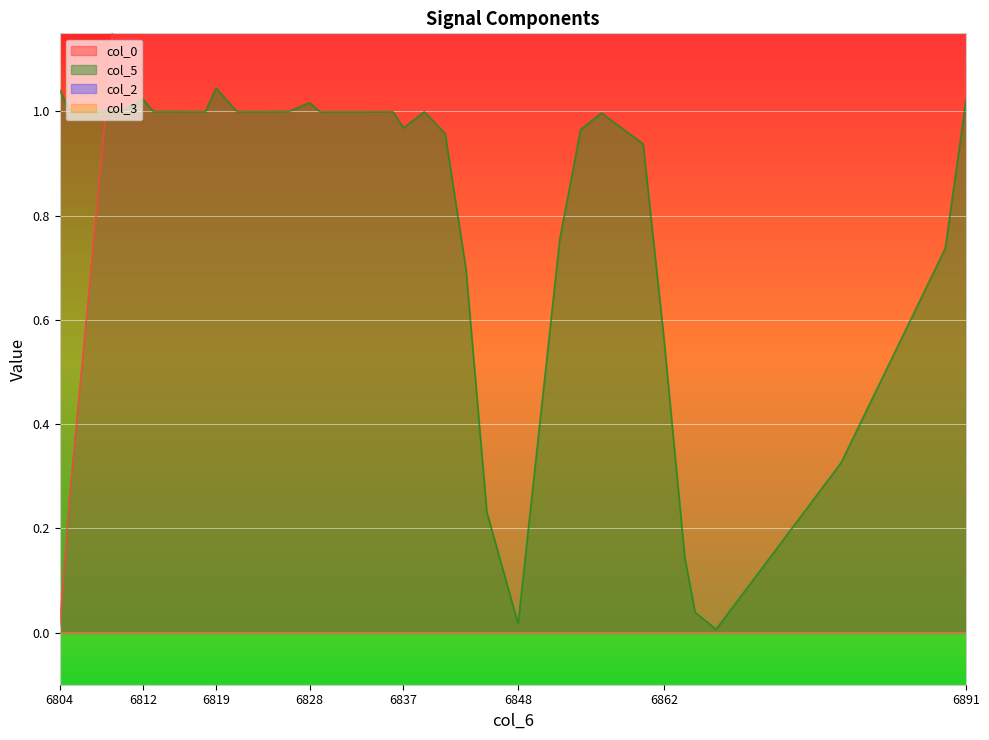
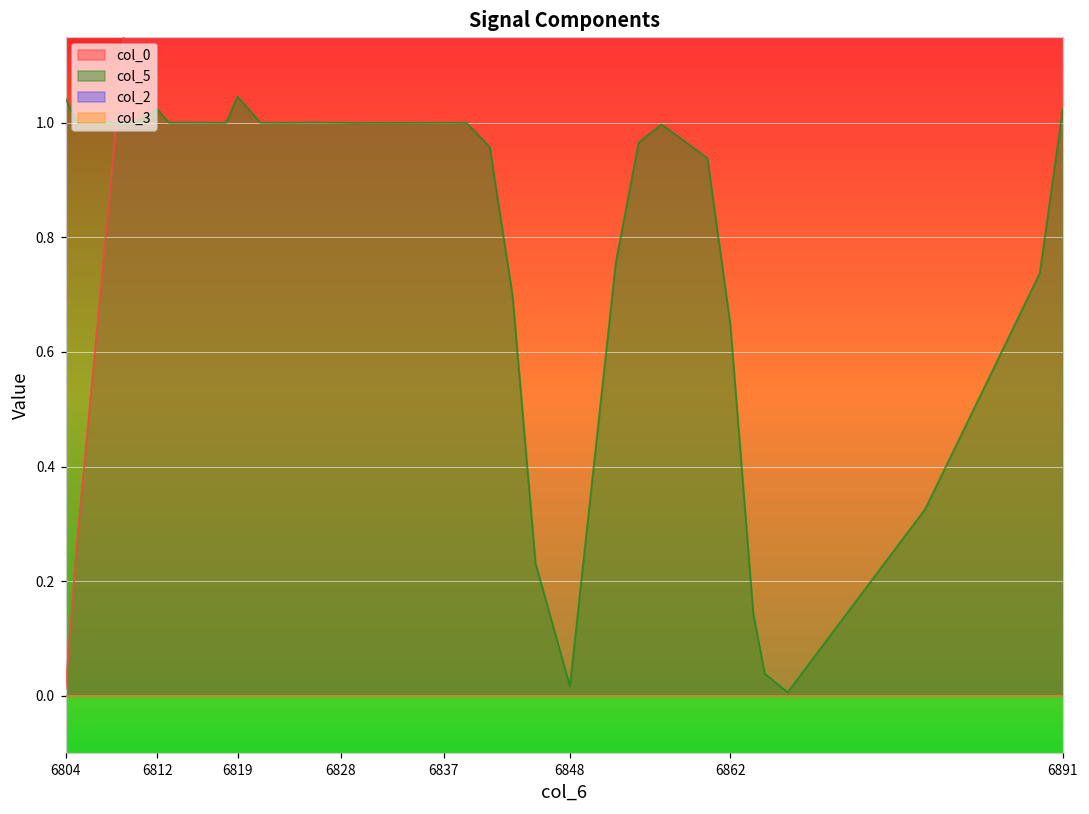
  {
    "col_0": {
      "6804": 0.01
    },
    "col_5": {
      "6804": 1.04,
      "6812": 1.02,
      "6819": 1.05,
-     "6828": 1.02,
-     "6837": 0.97,
+     "6828": 1.00,
+     "6837": 1.00,
      "6848": 0.02,
-     "6862": 0.56,
+     "6862": 0.65,
      "6891": 1.02
    },
    "col_3": {
      "6804": 0.00,
      "6812": 0.00,
      "6819": 0.00,
      "6828": 0.00,
      "6837": 0.00,
      "6848": 0.00,
      "6862": 0.00,
      "6891": 0.00
    }
  }
